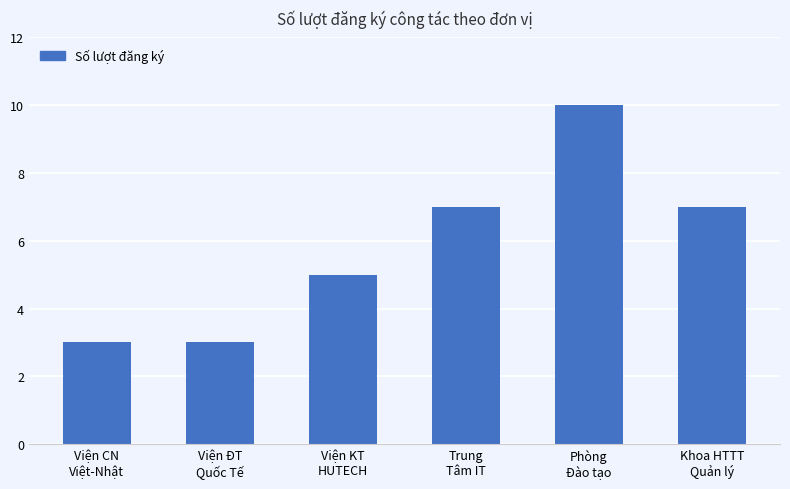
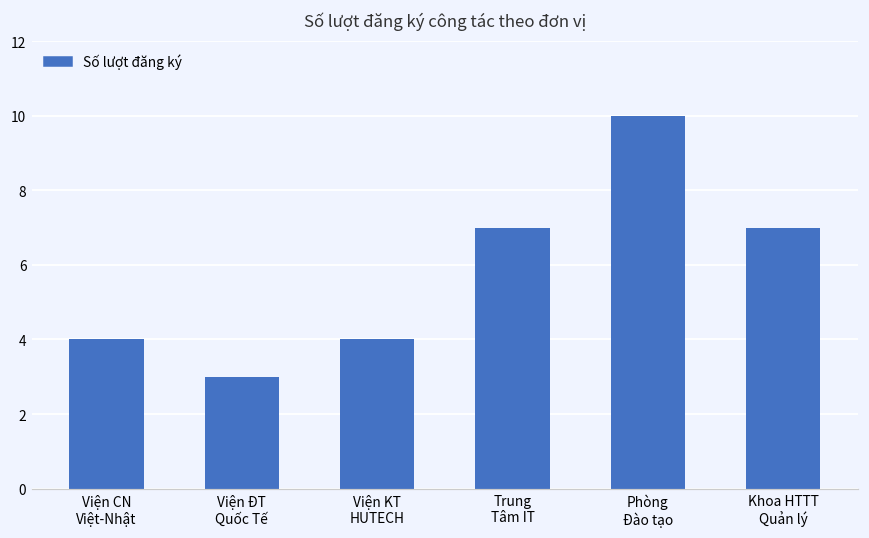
  {
-   "Viện CN Việt-Nhật": 3,
+   "Viện CN Việt-Nhật": 4,
    "Viện ĐT Quốc Tế": 3,
-   "Viện KT HUTECH": 5,
+   "Viện KT HUTECH": 4,
    "Trung Tâm IT": 7,
    "Phòng Đào tạo": 10,
    "Khoa HTTT Quản lý": 7
  }
